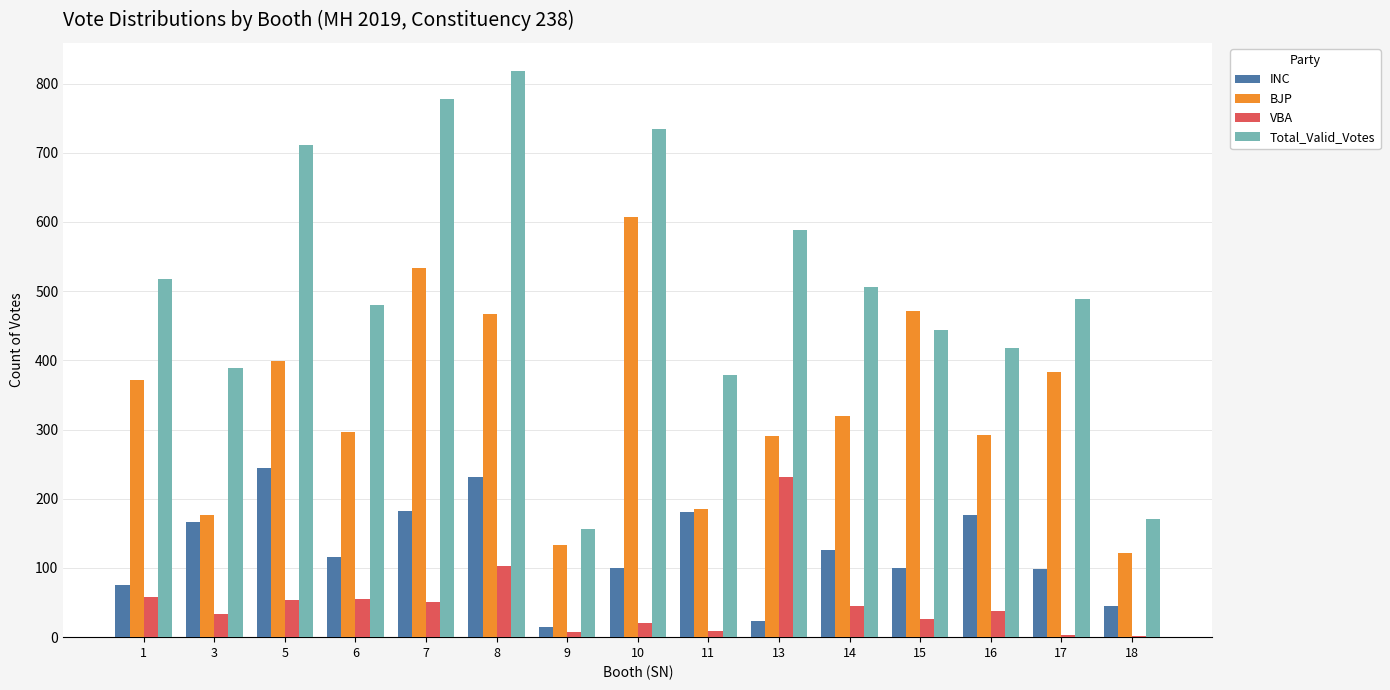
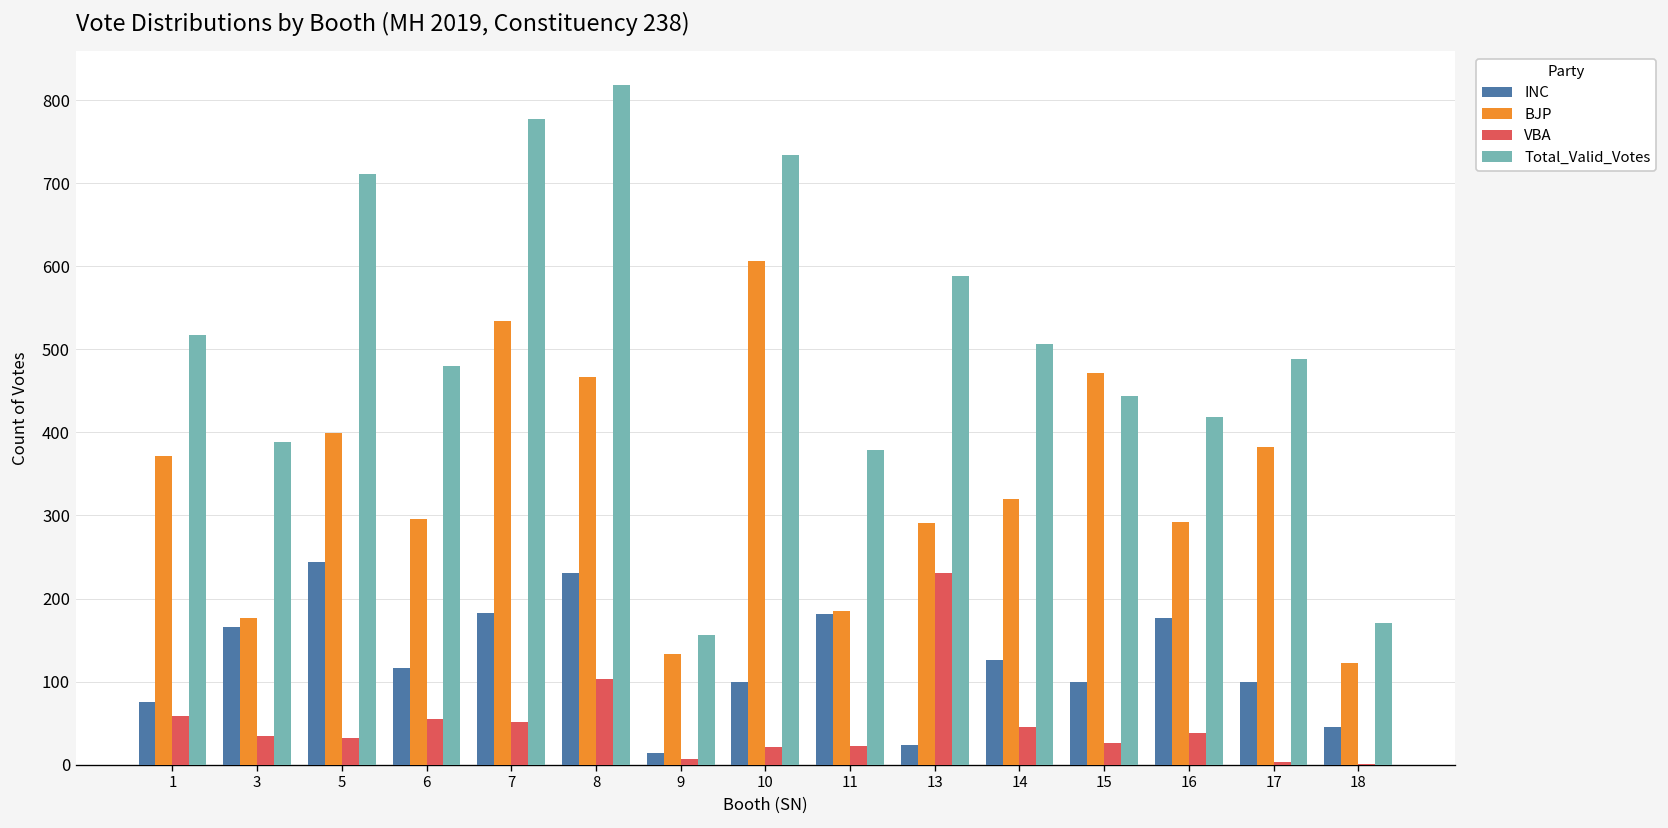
  {
    "INC": {
      "1": 80,
      "3": 170,
      "5": 240,
      "6": 120,
      "7": 180,
      "8": 230,
      "9": 10,
      "10": 100,
      "11": 180,
      "13": 20,
      "14": 130,
      "15": 100,
      "16": 180,
      "17": 100,
      "18": 50
    },
    "BJP": {
      "1": 370,
      "3": 180,
      "5": 400,
      "6": 300,
      "7": 530,
      "8": 470,
      "9": 130,
      "10": 610,
      "11": 190,
      "13": 290,
      "14": 320,
      "15": 470,
      "16": 290,
      "17": 380,
      "18": 120
    },
    "VBA": {
      "1": 60,
      "3": 30,
-     "5": 50,
+     "5": 30,
      "6": 60,
      "7": 50,
      "8": 100,
      "9": 10,
      "10": 20,
-     "11": 10,
+     "11": 20,
      "13": 230,
      "14": 50,
      "15": 30,
      "16": 40
    },
    "Total_Valid_Votes": {
      "1": 520,
      "3": 390,
      "5": 710,
      "6": 480,
      "7": 780,
      "8": 820,
      "9": 160,
      "10": 730,
      "11": 380,
      "13": 590,
      "14": 510,
      "15": 440,
      "16": 420,
      "17": 490,
      "18": 170
    }
  }
